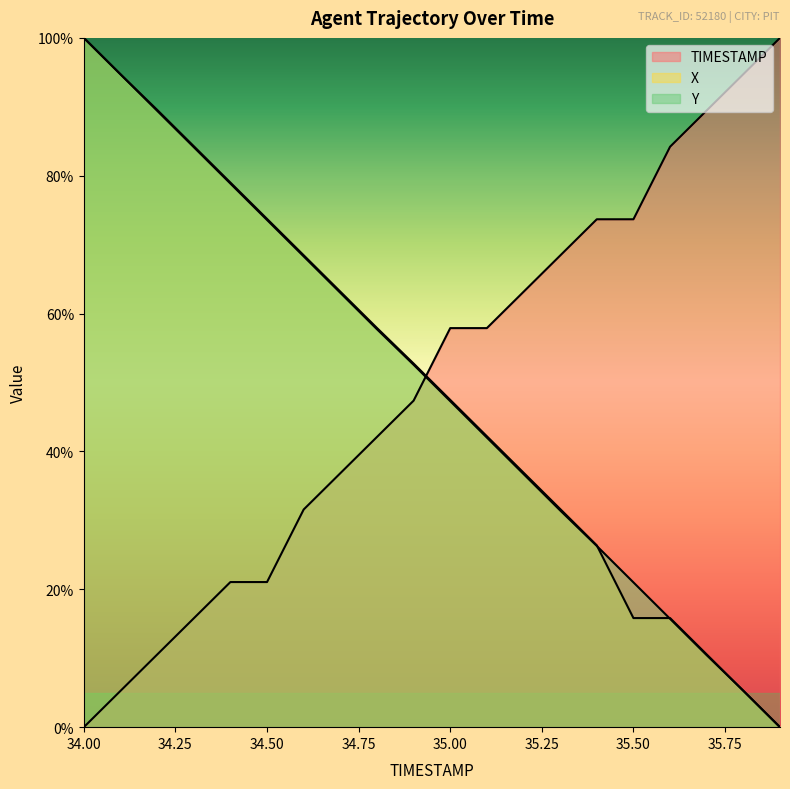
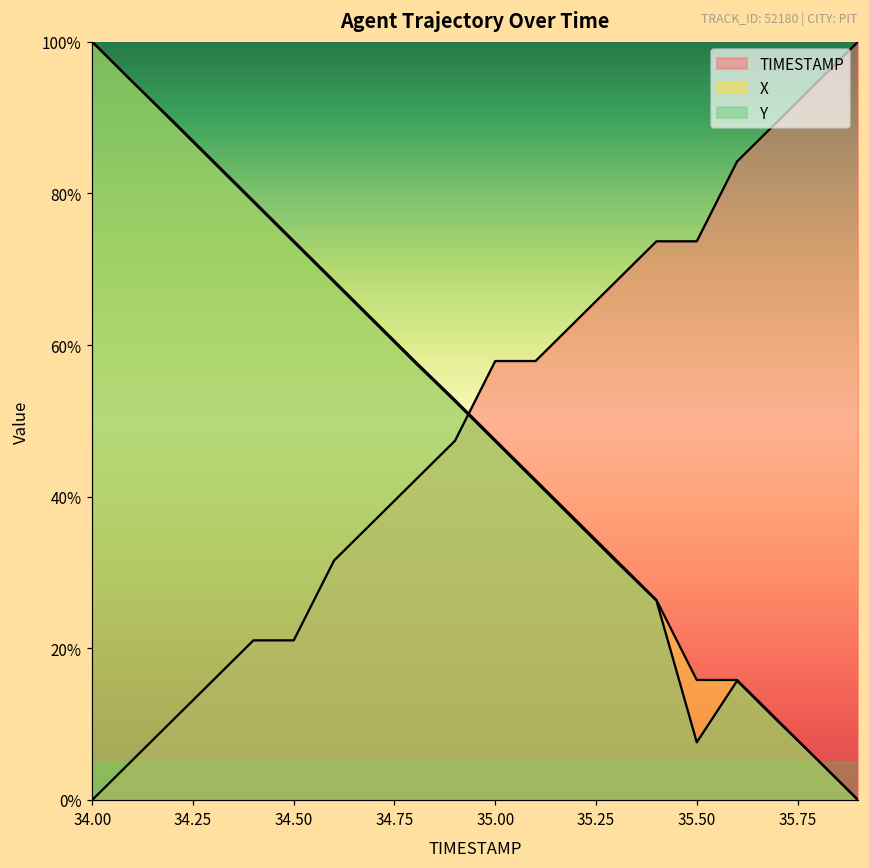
  {
    "TIMESTAMP": {
      "34.50": "21%",
      "35.00": "58%",
      "35.50": "74%"
    },
    "X": {
      "35.50": "16%"
    },
    "Y": {
-     "35.50": "21%"
+     "35.50": "8%"
    }
  }
